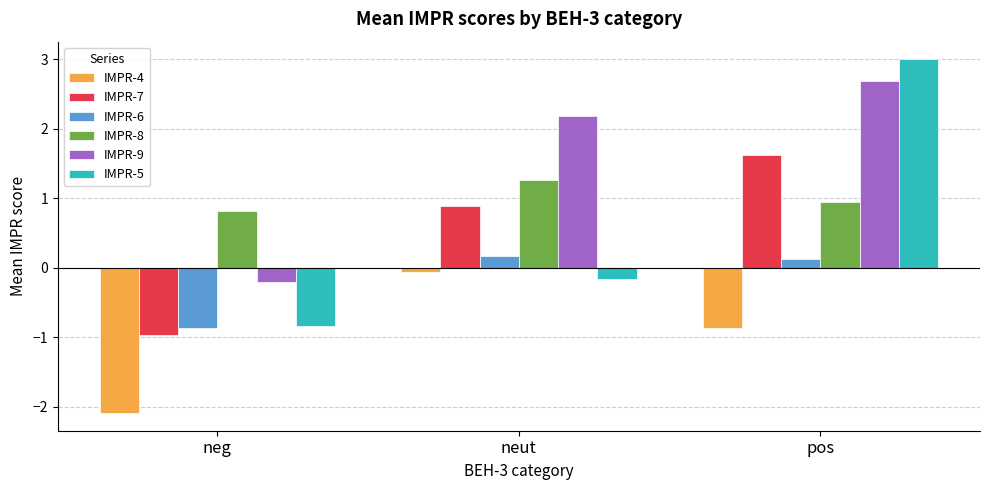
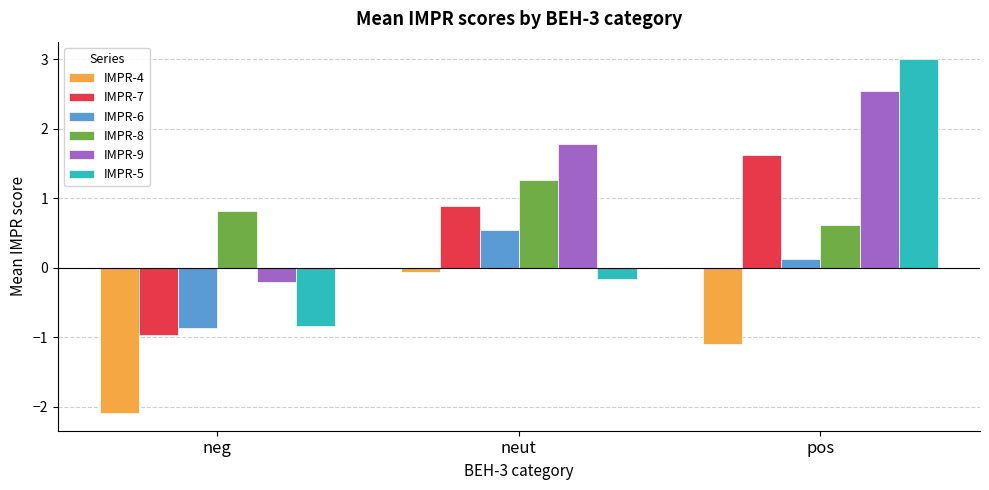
  {
    "IMPR-4": {
      "neg": -2.1,
      "neut": -0.1,
-     "pos": -0.9
+     "pos": -1.1
    },
    "IMPR-7": {
      "neg": -1.0,
      "neut": 0.9,
      "pos": 1.6
    },
    "IMPR-6": {
      "neg": -0.9,
-     "neut": 0.2,
+     "neut": 0.6,
      "pos": 0.1
    },
    "IMPR-8": {
      "neg": 0.8,
      "neut": 1.3,
-     "pos": 1.0
+     "pos": 0.6
    },
    "IMPR-9": {
      "neg": -0.2,
-     "neut": 2.2,
-     "pos": 2.7
+     "neut": 1.8,
+     "pos": 2.5
    },
    "IMPR-5": {
      "neg": -0.8,
      "neut": -0.2,
      "pos": 3.0
    }
  }
